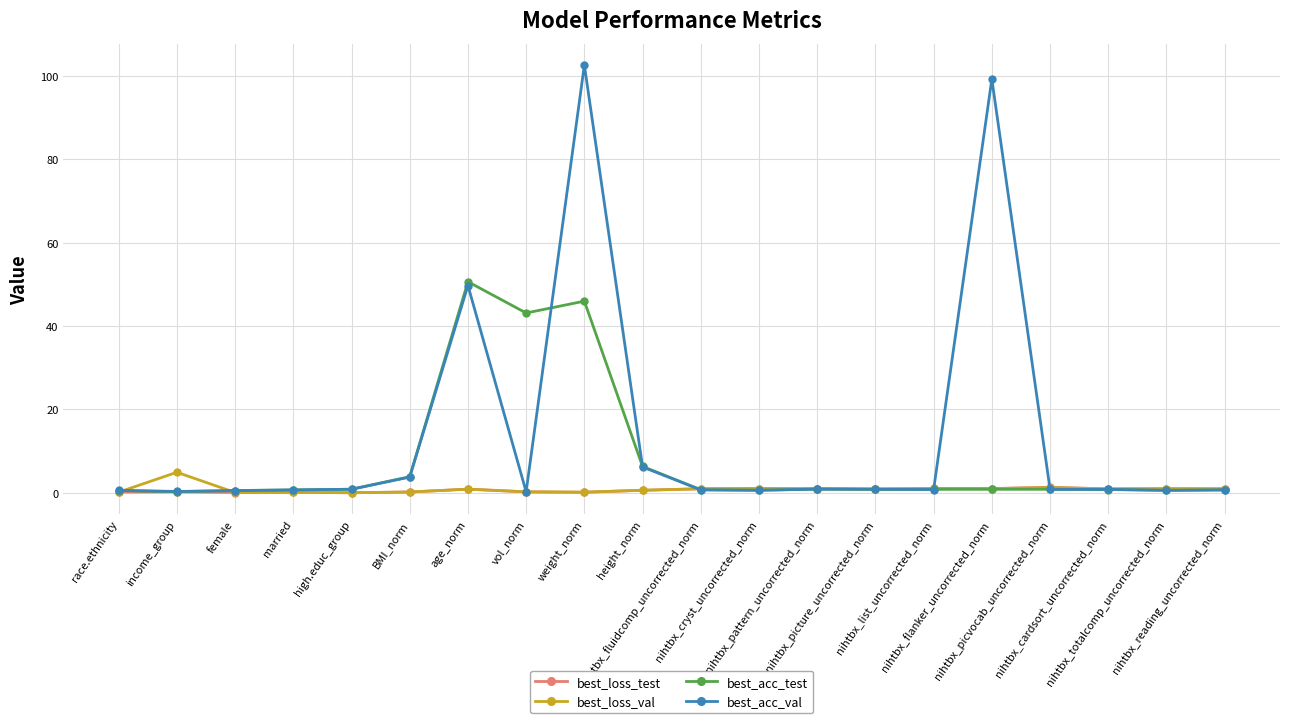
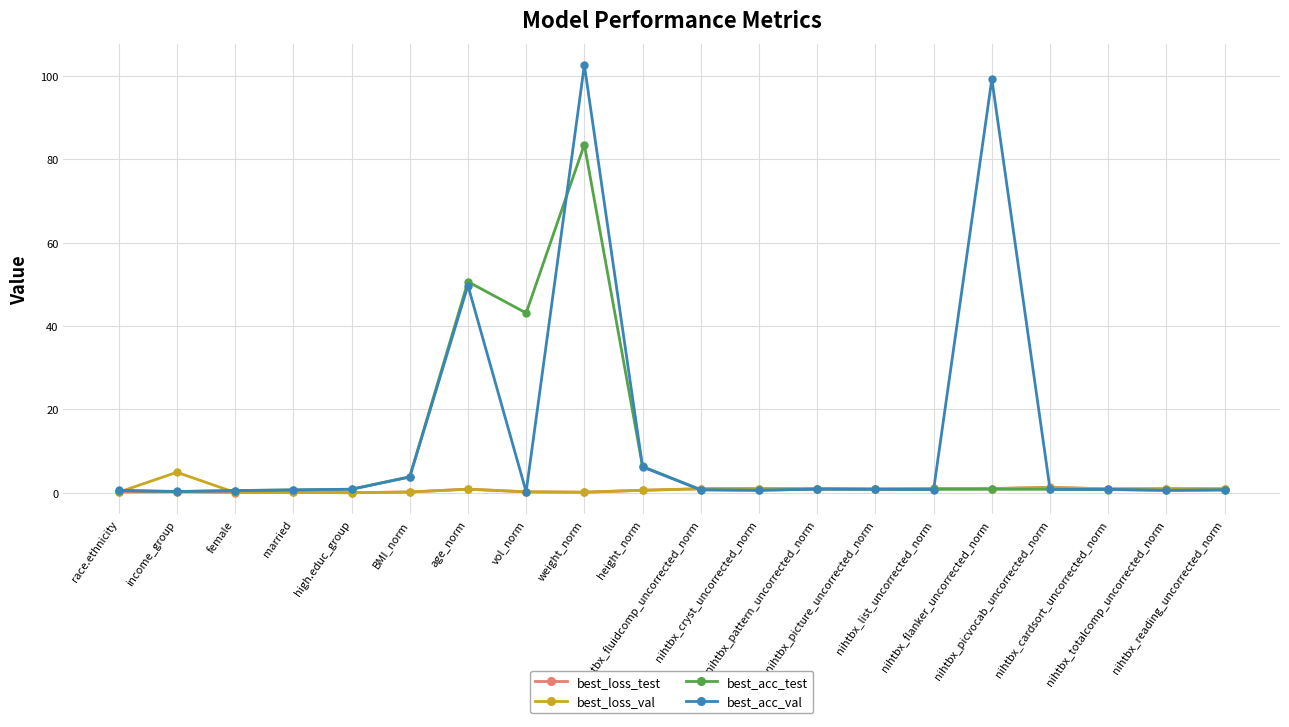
  {
    "best_loss_val": {
      "income_group": 5
    },
    "best_acc_test": {
      "age_norm": 51,
      "vol_norm": 43,
-     "weight_norm": 46
+     "weight_norm": 84
    },
    "best_acc_val": {
      "age_norm": 50,
      "weight_norm": 103,
      "nihtbx_flanker_uncorrected_norm": 99
    }
  }
